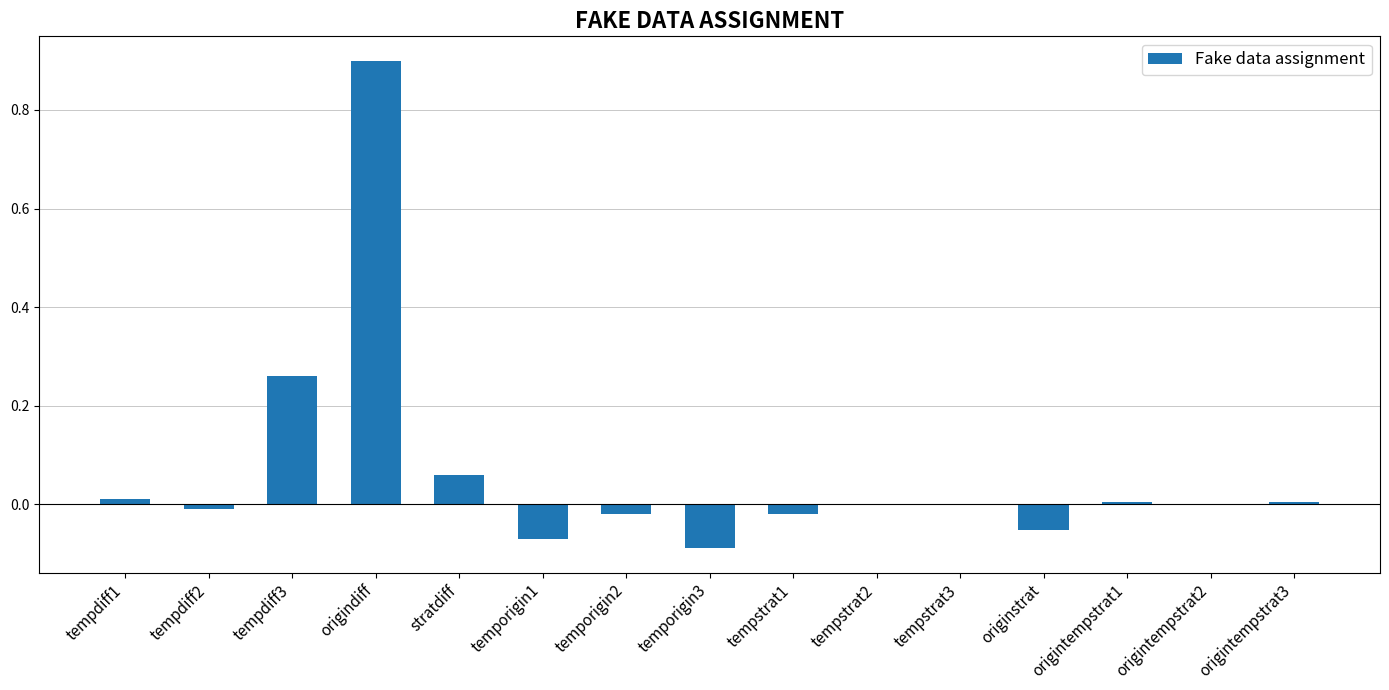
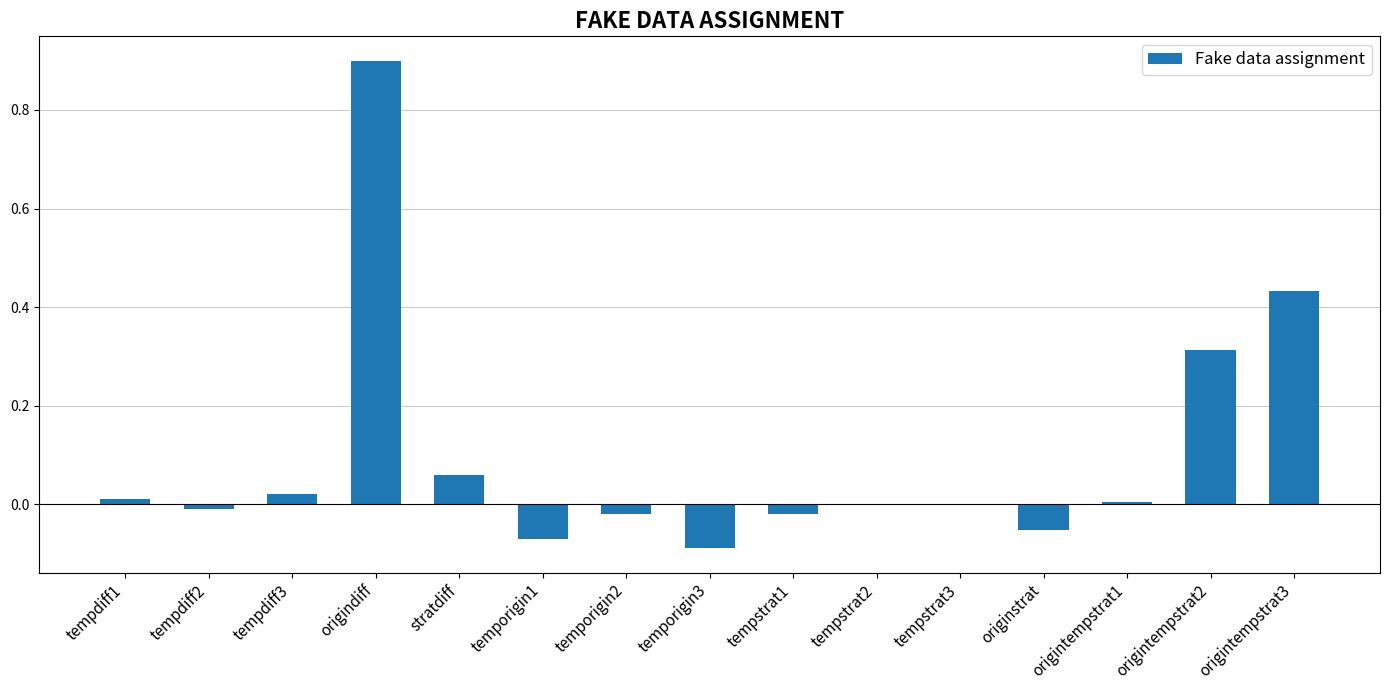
  {
    "tempdiff1": 0.01,
    "tempdiff2": -0.01,
-   "tempdiff3": 0.26,
+   "tempdiff3": 0.02,
    "origindiff": 0.90,
    "stratdiff": 0.06,
    "temporigin1": -0.07,
    "temporigin2": -0.02,
    "temporigin3": -0.09,
    "tempstrat1": -0.02,
    "originstrat": -0.05,
-   "origintempstrat2": 0.00,
-   "origintempstrat3": 0.01
+   "origintempstrat2": 0.31,
+   "origintempstrat3": 0.43
  }
